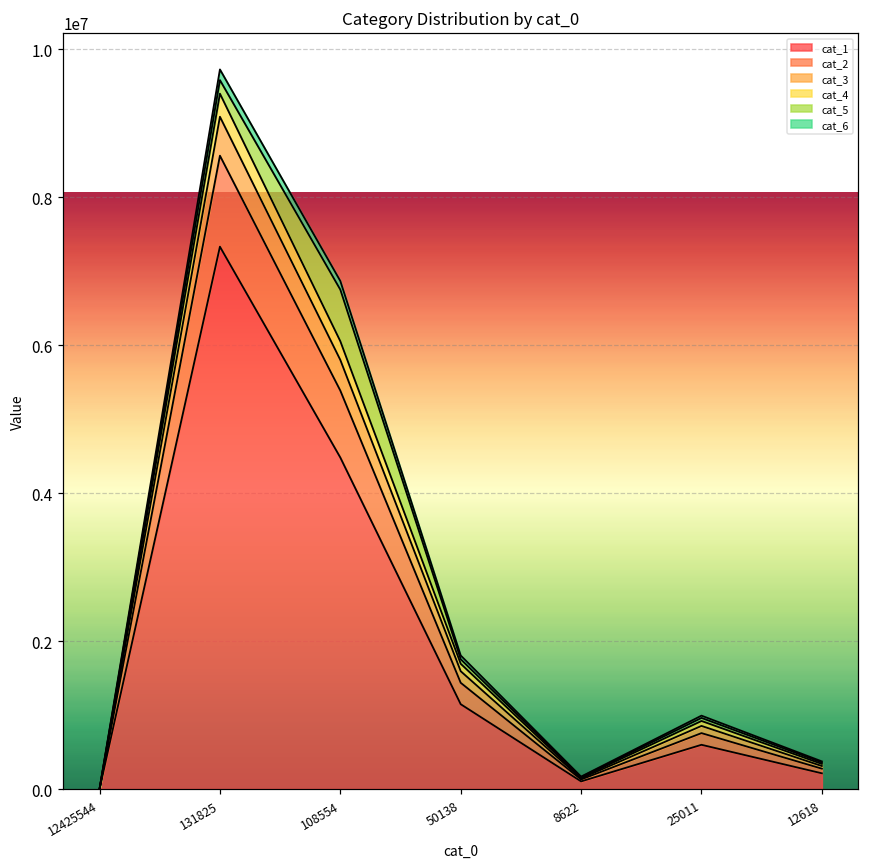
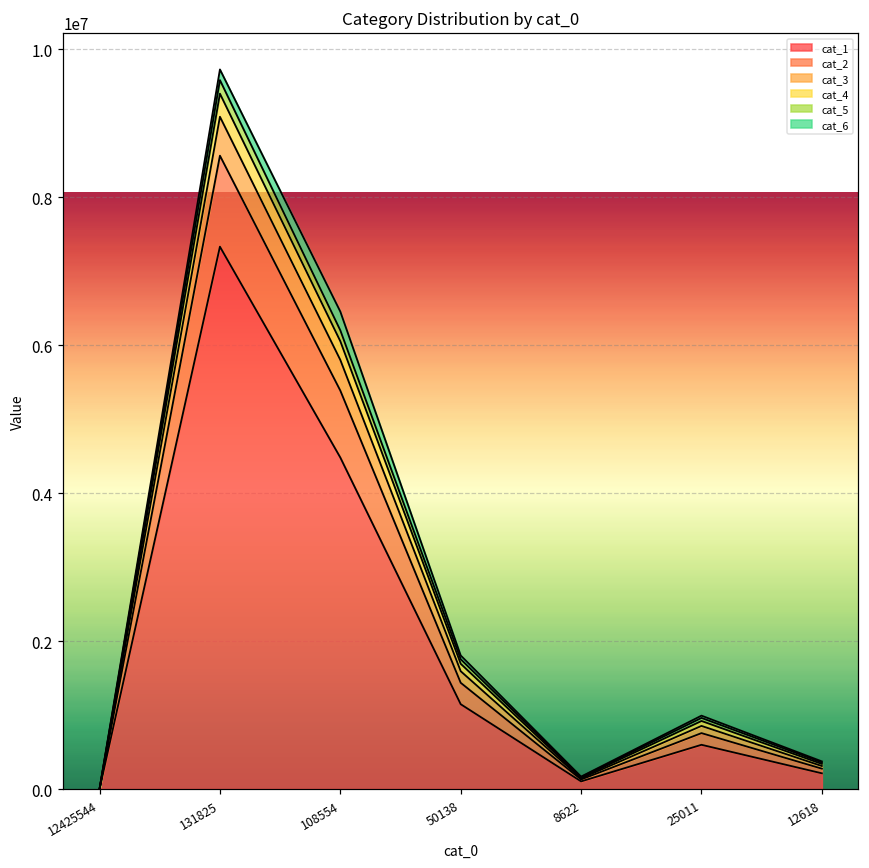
  {
    "cat_5": {
      "131825": 200000,
-     "108554": 700000,
+     "108554": 100000,
      "50138": 100000
    },
    "cat_6": {
      "131825": 100000,
-     "108554": 100000,
+     "108554": 300000,
      "50138": 100000
    }
  }
